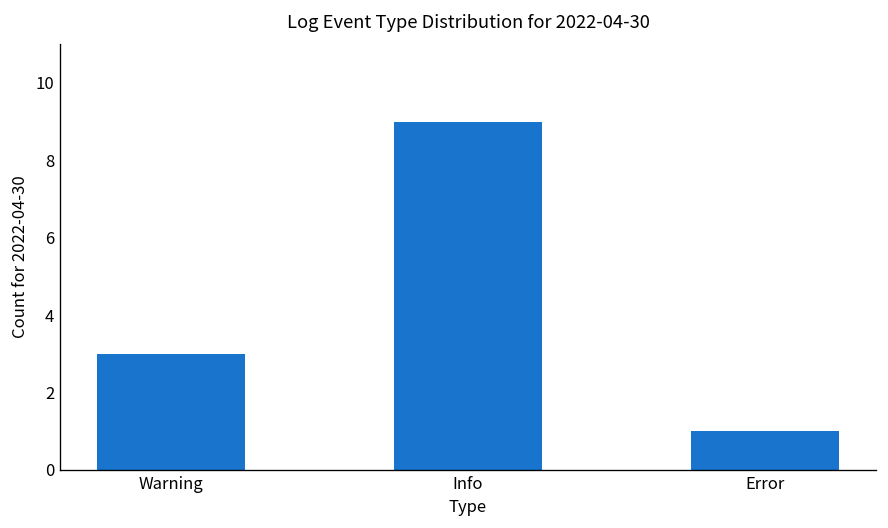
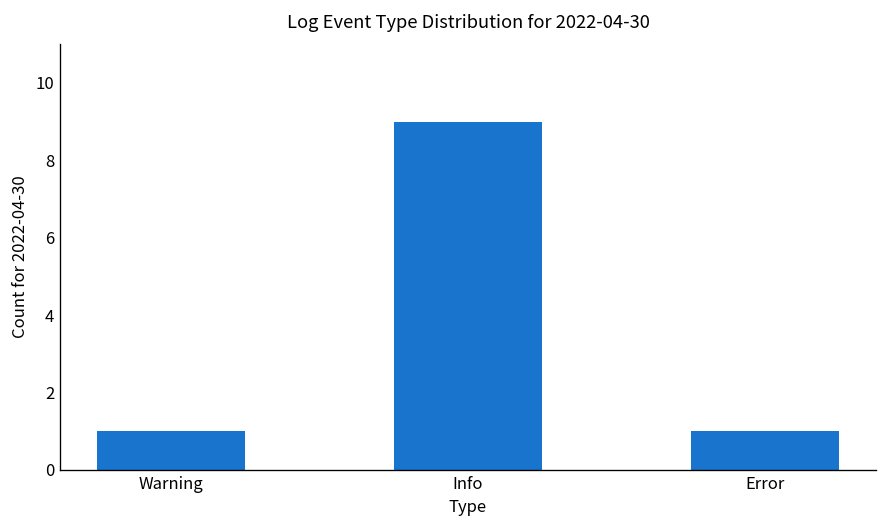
  {
-   "Warning": 3,
+   "Warning": 1,
    "Info": 9,
    "Error": 1
  }
